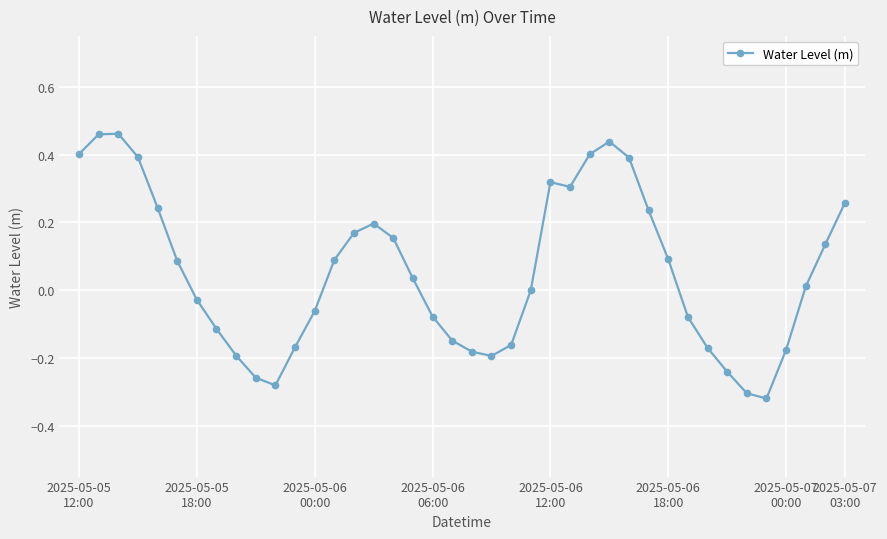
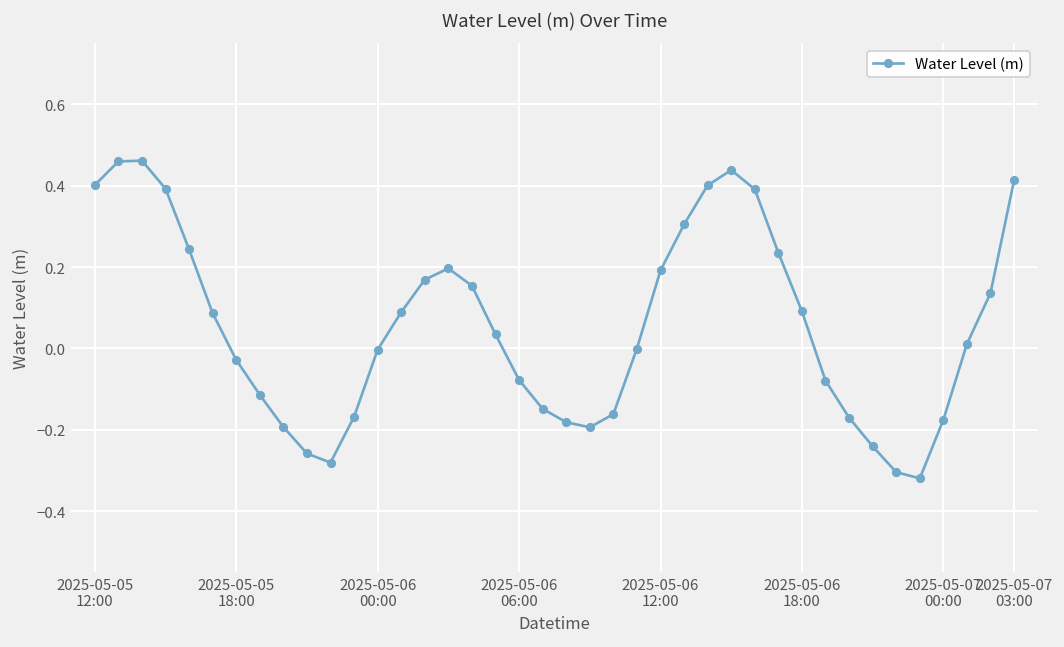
  {
    "2025-05-05 12:00": 0.40,
    "2025-05-05 18:00": -0.03,
-   "2025-05-06 00:00": -0.06,
+   "2025-05-06 00:00": 0.00,
    "2025-05-06 06:00": -0.08,
-   "2025-05-06 12:00": 0.32,
+   "2025-05-06 12:00": 0.19,
    "2025-05-06 18:00": 0.09,
    "2025-05-07 00:00": -0.18,
-   "2025-05-07 03:00": 0.26
+   "2025-05-07 03:00": 0.41
  }
